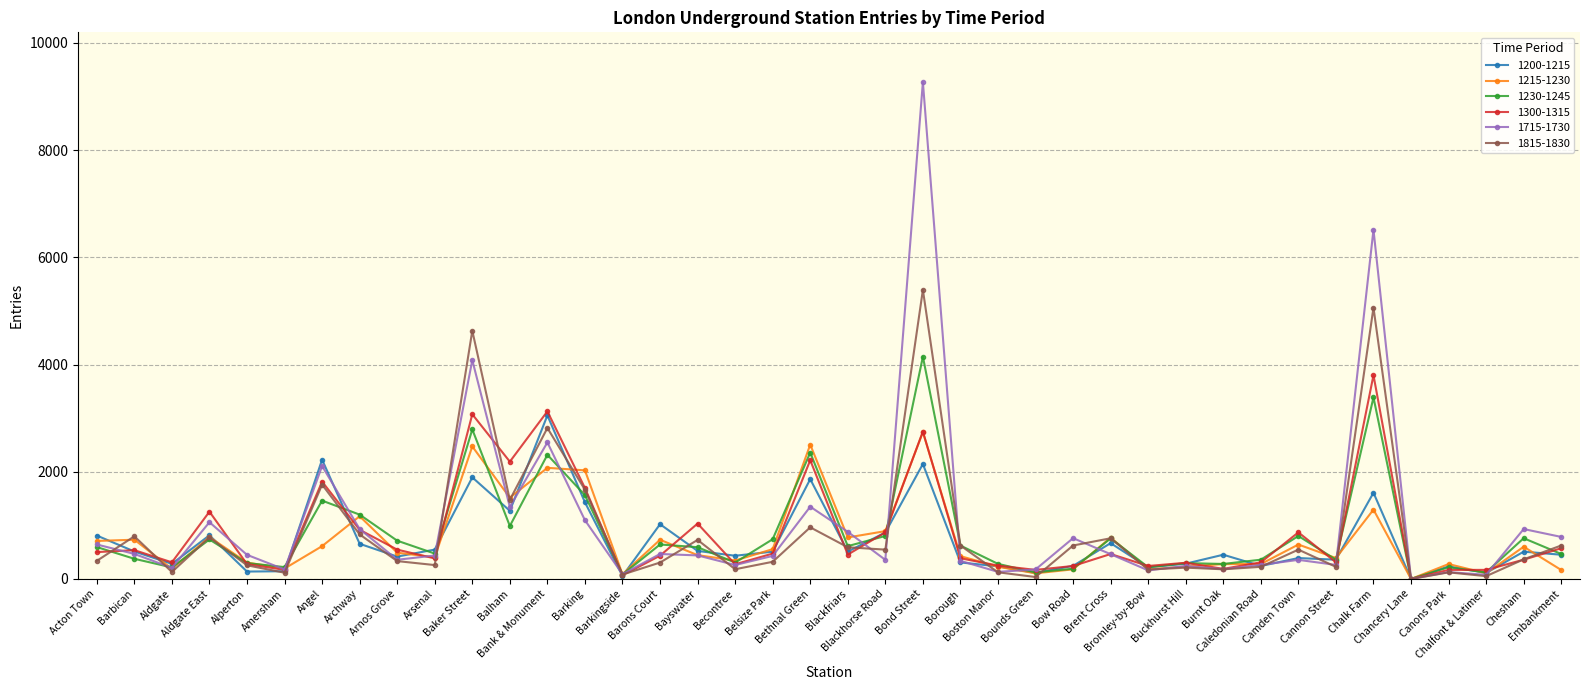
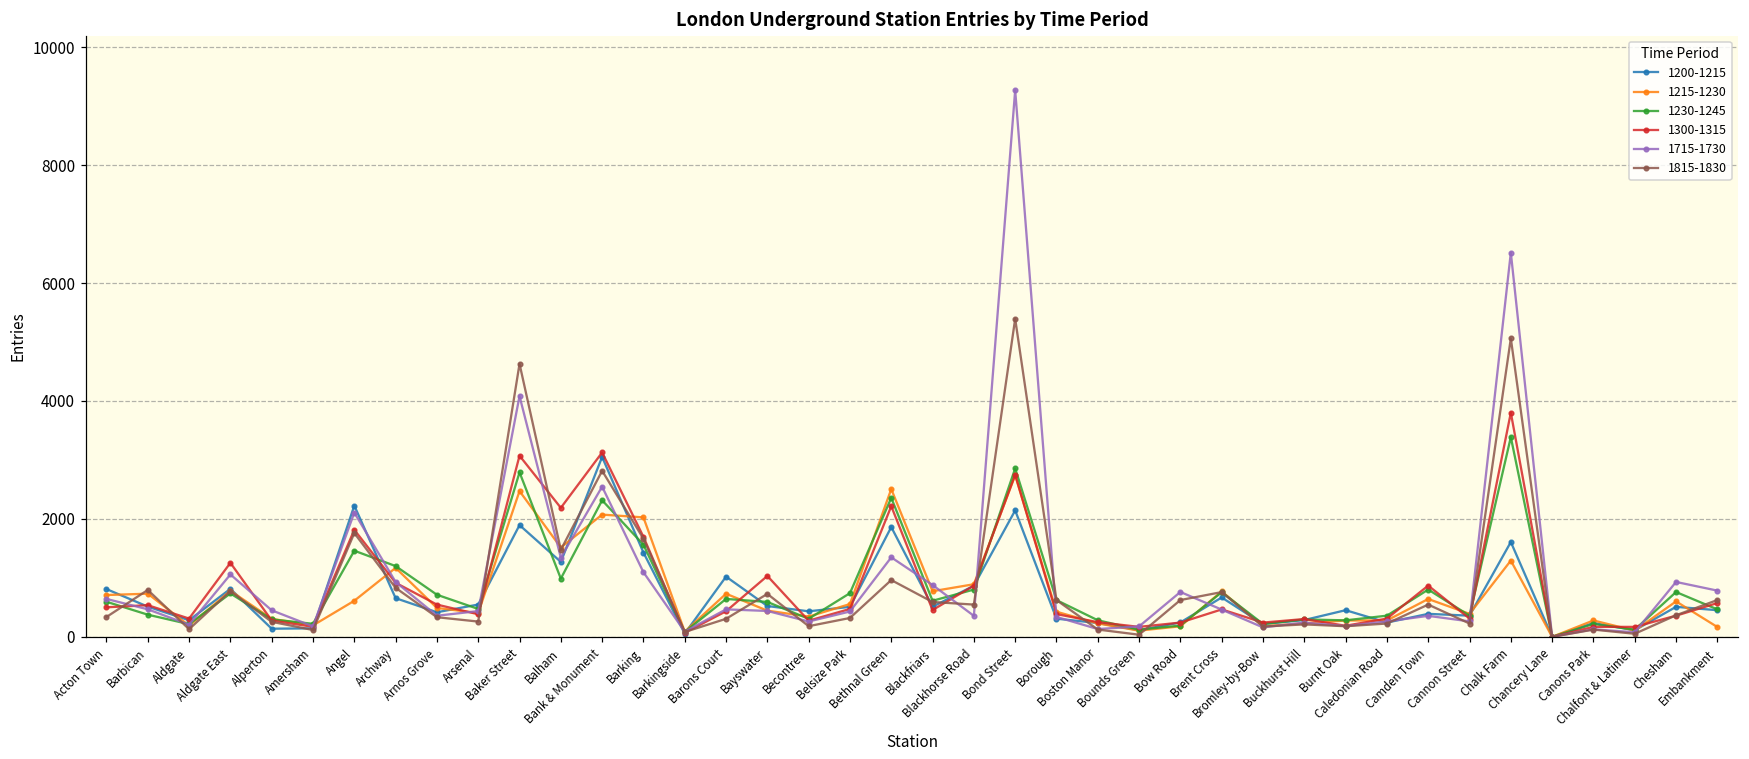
  {
    "1200-1215": {
      "Acton Town": 800,
      "Alperton": 100,
      "Angel": 2200,
      "Archway": 700,
      "Arnos Grove": 400,
      "Arsenal": 500,
      "Baker Street": 1900,
      "Balham": 1300,
      "Bank & Monument": 3100,
      "Barking": 1400,
      "Barons Court": 1000,
      "Bayswater": 500,
      "Becontree": 400,
      "Bethnal Green": 1900,
      "Blackfriars": 500,
      "Bond Street": 2100,
      "Brent Cross": 700,
      "Burnt Oak": 500,
      "Chalk Farm": 1600,
      "Chesham": 500
    },
    "1215-1230": {
      "Acton Town": 700,
      "Barbican": 700,
      "Angel": 600,
      "Arnos Grove": 500,
      "Baker Street": 2500,
      "Bank & Monument": 2100,
      "Barking": 2000,
      "Barons Court": 700,
      "Belsize Park": 600,
      "Bethnal Green": 2500,
      "Blackfriars": 800,
      "Camden Town": 600,
      "Chalk Farm": 1300,
      "Chesham": 600,
      "Embankment": 200
    },
    "1230-1245": {
      "Acton Town": 600,
      "Barbican": 400,
      "Angel": 1500,
      "Arnos Grove": 700,
      "Baker Street": 2800,
      "Balham": 1000,
      "Bank & Monument": 2300,
      "Barking": 1600,
      "Barons Court": 600,
      "Bayswater": 600,
      "Belsize Park": 700,
      "Bethnal Green": 2400,
      "Blackhorse Road": 800,
-     "Bond Street": 4100,
+     "Bond Street": 2900,
      "Caledonian Road": 400,
      "Camden Town": 800,
      "Chalk Farm": 3400,
      "Chesham": 800
    },
    "1300-1315": {
      "Acton Town": 500,
      "Aldgate East": 1300,
      "Angel": 1800,
      "Arnos Grove": 500,
      "Baker Street": 3100,
      "Balham": 2200,
      "Bank & Monument": 3100,
      "Bayswater": 1000,
      "Bethnal Green": 2200,
      "Blackfriars": 500,
      "Camden Town": 900,
      "Cannon Street": 300,
      "Chalk Farm": 3800,
      "Embankment": 600
    },
    "1715-1730": {
      "Acton Town": 600,
      "Aldgate East": 1100,
      "Alperton": 500,
      "Angel": 2100,
      "Baker Street": 4100,
      "Balham": 1300,
      "Bank & Monument": 2500,
      "Barking": 1100,
      "Bethnal Green": 1300,
      "Blackfriars": 900,
      "Blackhorse Road": 400,
      "Bond Street": 9300,
      "Bow Road": 800,
      "Chalk Farm": 6500,
      "Chesham": 900,
      "Embankment": 800
    },
    "1815-1830": {
      "Acton Town": 300,
      "Barbican": 800,
      "Aldgate": 100,
      "Angel": 1800,
      "Archway": 800,
      "Arsenal": 300,
      "Baker Street": 4600,
      "Bank & Monument": 2800,
      "Barons Court": 300,
      "Bayswater": 700,
      "Becontree": 200,
      "Belsize Park": 300,
      "Bethnal Green": 1000,
      "Blackhorse Road": 500,
      "Bond Street": 5400,
      "Bounds Green": 0,
      "Bow Road": 600,
      "Camden Town": 500,
      "Chalk Farm": 5100,
      "Embankment": 600
    }
  }
